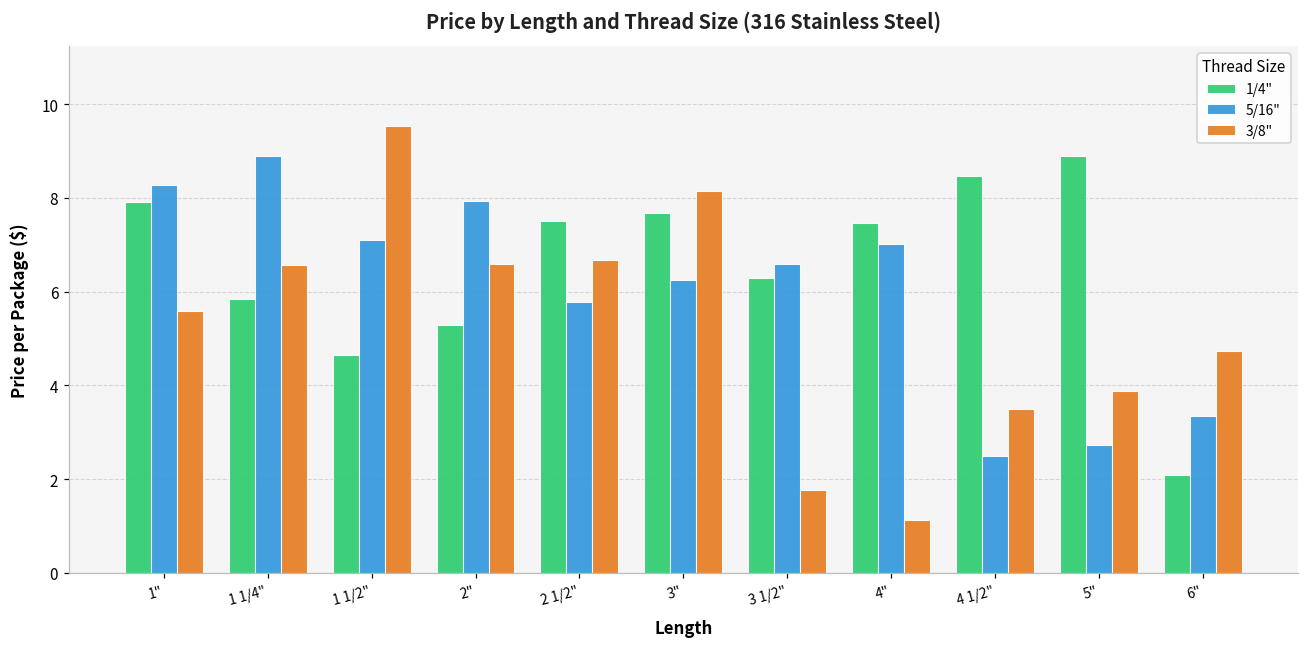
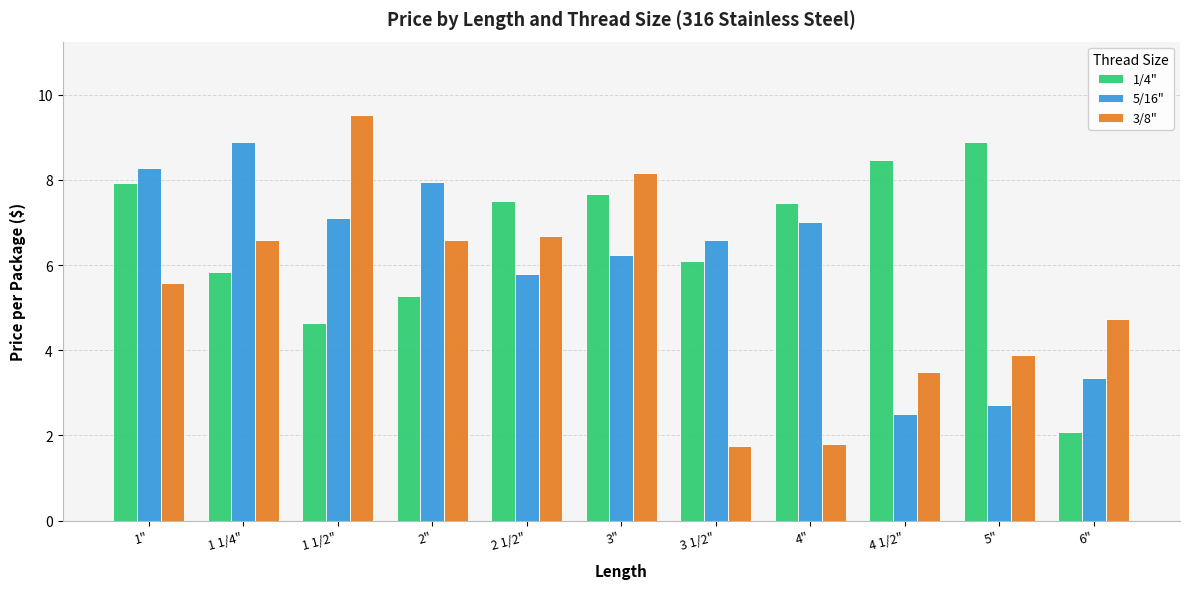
  {
    "1/4\"": {
      "1\"": 7.9,
      "1 1/4\"": 5.8,
      "1 1/2\"": 4.6,
      "2\"": 5.3,
      "2 1/2\"": 7.5,
      "3\"": 7.7,
-     "3 1/2\"": 6.3,
+     "3 1/2\"": 6.1,
      "4\"": 7.5,
      "4 1/2\"": 8.5,
      "5\"": 8.9,
      "6\"": 2.1
    },
    "5/16\"": {
      "1\"": 8.3,
      "1 1/4\"": 8.9,
      "1 1/2\"": 7.1,
      "2\"": 7.9,
      "2 1/2\"": 5.8,
      "3\"": 6.2,
      "3 1/2\"": 6.6,
      "4\"": 7.0,
      "4 1/2\"": 2.5,
      "5\"": 2.7,
      "6\"": 3.3
    },
    "3/8\"": {
      "1\"": 5.6,
      "1 1/4\"": 6.6,
      "1 1/2\"": 9.5,
      "2\"": 6.6,
      "2 1/2\"": 6.7,
      "3\"": 8.2,
      "3 1/2\"": 1.8,
-     "4\"": 1.1,
+     "4\"": 1.8,
      "4 1/2\"": 3.5,
      "5\"": 3.9,
      "6\"": 4.7
    }
  }
